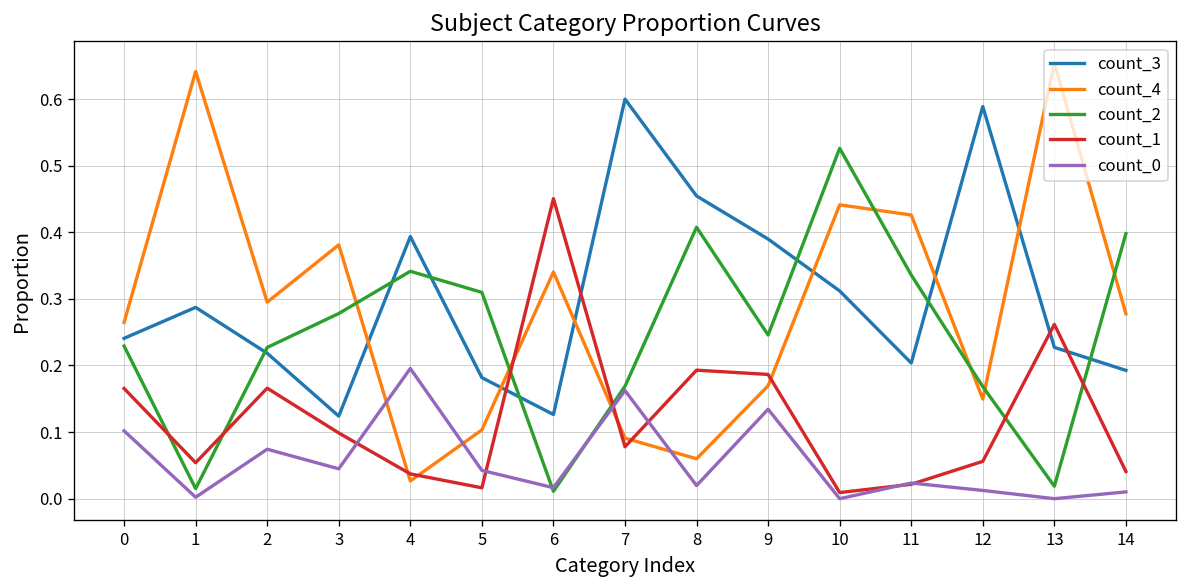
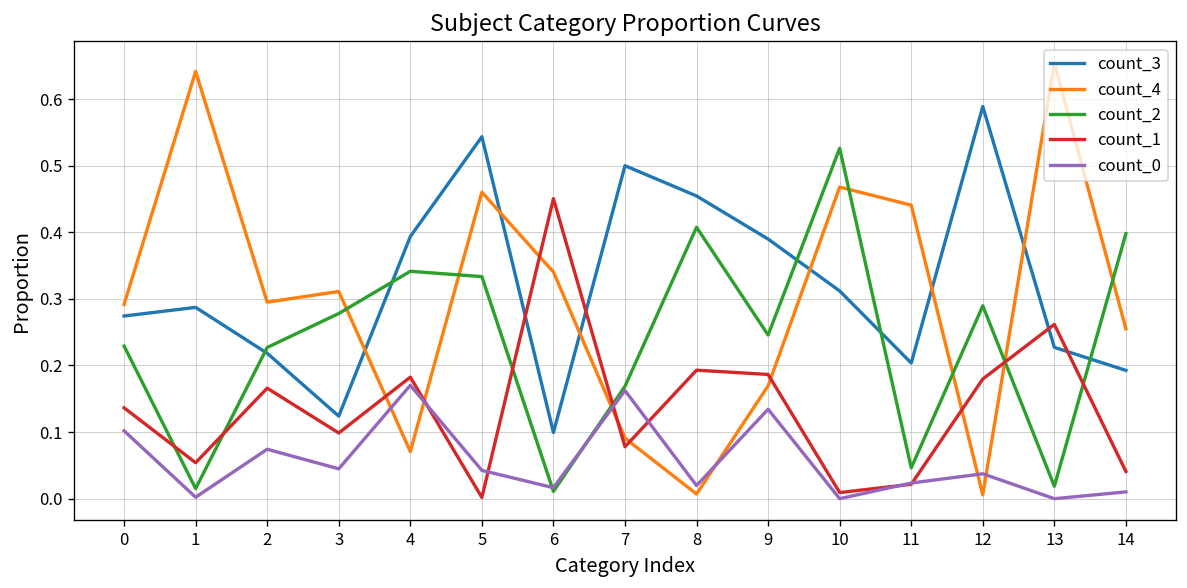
  {
    "count_3": {
-     "0": 0.24,
+     "0": 0.27,
      "1": 0.29,
      "2": 0.22,
      "3": 0.12,
      "4": 0.39,
-     "5": 0.18,
-     "6": 0.13,
-     "7": 0.6,
+     "5": 0.54,
+     "6": 0.10,
+     "7": 0.5,
      "8": 0.45,
      "9": 0.39,
      "10": 0.31,
      "11": 0.20,
      "12": 0.59,
      "13": 0.23,
      "14": 0.19
    },
    "count_4": {
-     "0": 0.26,
+     "0": 0.29,
      "1": 0.64,
      "2": 0.30,
-     "3": 0.38,
-     "4": 0.03,
-     "5": 0.10,
+     "3": 0.31,
+     "4": 0.07,
+     "5": 0.46,
      "6": 0.34,
      "7": 0.09,
-     "8": 0.06,
+     "8": 0.01,
      "9": 0.17,
-     "10": 0.44,
-     "11": 0.43,
-     "12": 0.15,
-     "14": 0.28
+     "10": 0.47,
+     "11": 0.44,
+     "12": 0.01,
+     "14": 0.26
    },
    "count_2": {
      "0": 0.23,
      "1": 0.02,
      "2": 0.23,
      "3": 0.28,
      "4": 0.34,
-     "5": 0.31,
+     "5": 0.33,
      "6": 0.01,
      "7": 0.17,
      "8": 0.41,
      "9": 0.25,
      "10": 0.53,
-     "11": 0.34,
-     "12": 0.17,
+     "11": 0.05,
+     "12": 0.29,
      "13": 0.02,
      "14": 0.40
    },
    "count_1": {
-     "0": 0.17,
+     "0": 0.14,
      "1": 0.05,
      "2": 0.17,
      "3": 0.10,
-     "4": 0.04,
-     "5": 0.02,
+     "4": 0.18,
+     "5": 0.00,
      "6": 0.45,
      "7": 0.08,
      "8": 0.19,
      "9": 0.19,
      "10": 0.01,
-     "12": 0.06,
+     "12": 0.18,
      "13": 0.26,
      "14": 0.04
    },
    "count_0": {
      "0": 0.10,
      "1": 0.00,
      "2": 0.07,
      "3": 0.04,
-     "4": 0.20,
+     "4": 0.17,
      "5": 0.04,
      "6": 0.02,
      "7": 0.16,
      "8": 0.02,
      "9": 0.13,
      "10": 0.00,
-     "12": 0.01,
+     "12": 0.04,
      "13": 0.00,
      "14": 0.01
    }
  }
